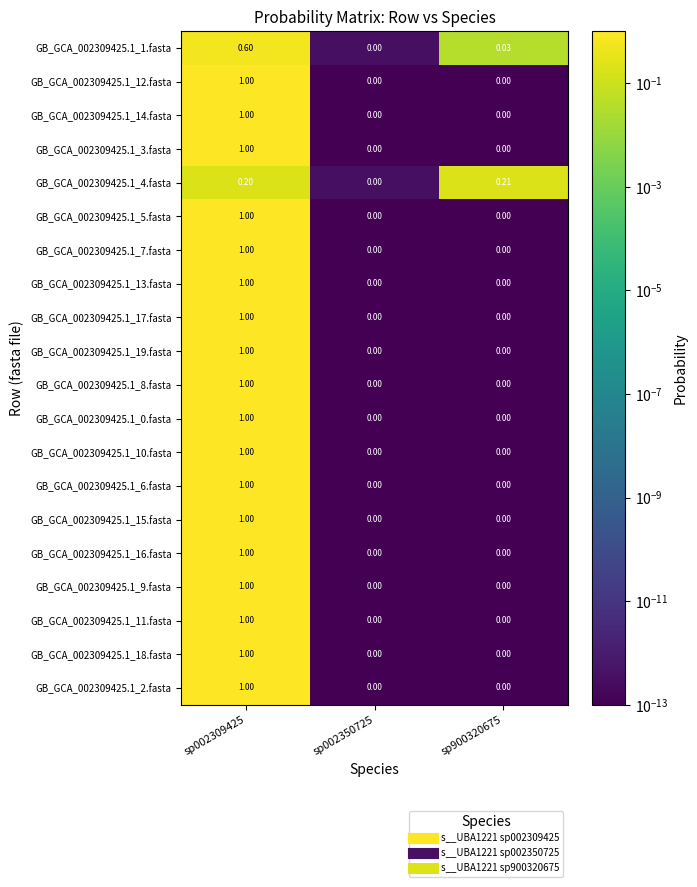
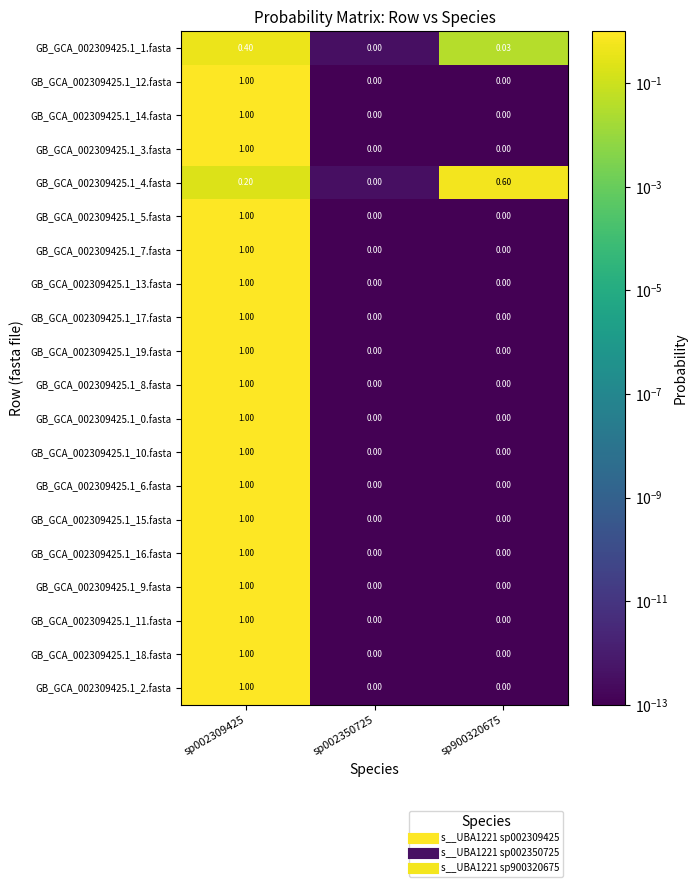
  {
    "GB_GCA_002309425.1_1.fasta": {
-     "sp002309425": 0.60,
+     "sp002309425": 0.40,
      "sp002350725": 0.00,
      "sp900320675": 0.03
    },
    "GB_GCA_002309425.1_12.fasta": {
      "sp002309425": 1.00,
      "sp002350725": 0.00,
      "sp900320675": 0.00
    },
    "GB_GCA_002309425.1_14.fasta": {
      "sp002309425": 1.00,
      "sp002350725": 0.00,
      "sp900320675": 0.00
    },
    "GB_GCA_002309425.1_3.fasta": {
      "sp002309425": 1.00,
      "sp002350725": 0.00,
      "sp900320675": 0.00
    },
    "GB_GCA_002309425.1_4.fasta": {
      "sp002309425": 0.20,
      "sp002350725": 0.00,
-     "sp900320675": 0.21
+     "sp900320675": 0.60
    },
    "GB_GCA_002309425.1_5.fasta": {
      "sp002309425": 1.00,
      "sp002350725": 0.00,
      "sp900320675": 0.00
    },
    "GB_GCA_002309425.1_7.fasta": {
      "sp002309425": 1.00,
      "sp002350725": 0.00,
      "sp900320675": 0.00
    },
    "GB_GCA_002309425.1_13.fasta": {
      "sp002309425": 1.00,
      "sp002350725": 0.00,
      "sp900320675": 0.00
    },
    "GB_GCA_002309425.1_17.fasta": {
      "sp002309425": 1.00,
      "sp002350725": 0.00,
      "sp900320675": 0.00
    },
    "GB_GCA_002309425.1_19.fasta": {
      "sp002309425": 1.00,
      "sp002350725": 0.00,
      "sp900320675": 0.00
    },
    "GB_GCA_002309425.1_8.fasta": {
      "sp002309425": 1.00,
      "sp002350725": 0.00,
      "sp900320675": 0.00
    },
    "GB_GCA_002309425.1_0.fasta": {
      "sp002309425": 1.00,
      "sp002350725": 0.00,
      "sp900320675": 0.00
    },
    "GB_GCA_002309425.1_10.fasta": {
      "sp002309425": 1.00,
      "sp002350725": 0.00,
      "sp900320675": 0.00
    },
    "GB_GCA_002309425.1_6.fasta": {
      "sp002309425": 1.00,
      "sp002350725": 0.00,
      "sp900320675": 0.00
    },
    "GB_GCA_002309425.1_15.fasta": {
      "sp002309425": 1.00,
      "sp002350725": 0.00,
      "sp900320675": 0.00
    },
    "GB_GCA_002309425.1_16.fasta": {
      "sp002309425": 1.00,
      "sp002350725": 0.00,
      "sp900320675": 0.00
    },
    "GB_GCA_002309425.1_9.fasta": {
      "sp002309425": 1.00,
      "sp002350725": 0.00,
      "sp900320675": 0.00
    },
    "GB_GCA_002309425.1_11.fasta": {
      "sp002309425": 1.00,
      "sp002350725": 0.00,
      "sp900320675": 0.00
    },
    "GB_GCA_002309425.1_18.fasta": {
      "sp002309425": 1.00,
      "sp002350725": 0.00,
      "sp900320675": 0.00
    },
    "GB_GCA_002309425.1_2.fasta": {
      "sp002309425": 1.00,
      "sp002350725": 0.00,
      "sp900320675": 0.00
    }
  }
